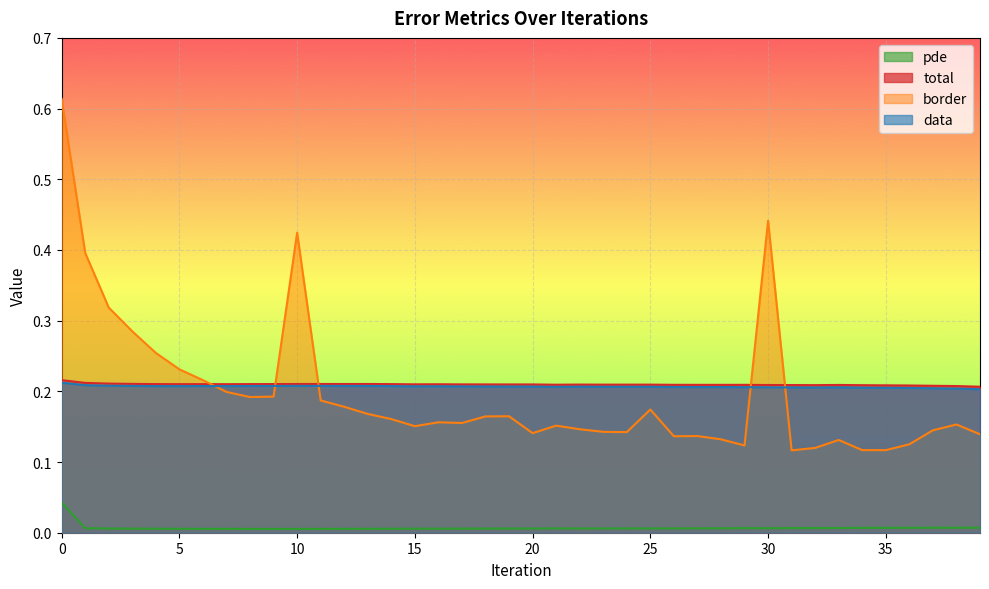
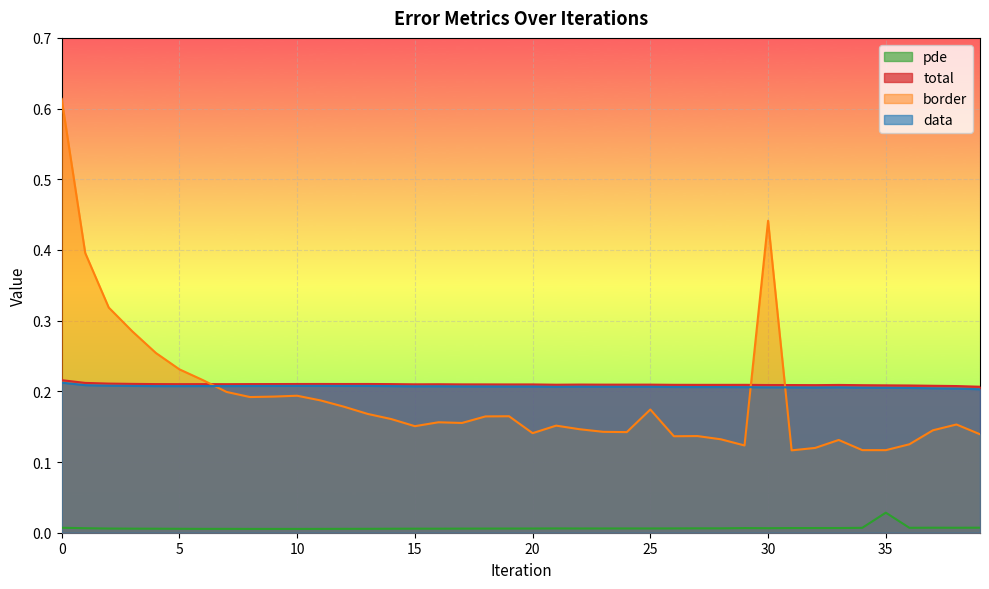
  {
    "pde": {
-     "0": 0.04,
+     "0": 0.01,
      "5": 0.01,
      "10": 0.01,
      "15": 0.01,
      "20": 0.01,
      "25": 0.01,
      "30": 0.01,
-     "35": 0.01
+     "35": 0.03
    },
    "border": {
      "0": 0.61,
      "5": 0.23,
-     "10": 0.42,
+     "10": 0.19,
      "15": 0.15,
      "20": 0.14,
      "25": 0.17,
      "30": 0.44,
      "35": 0.12
    }
  }
